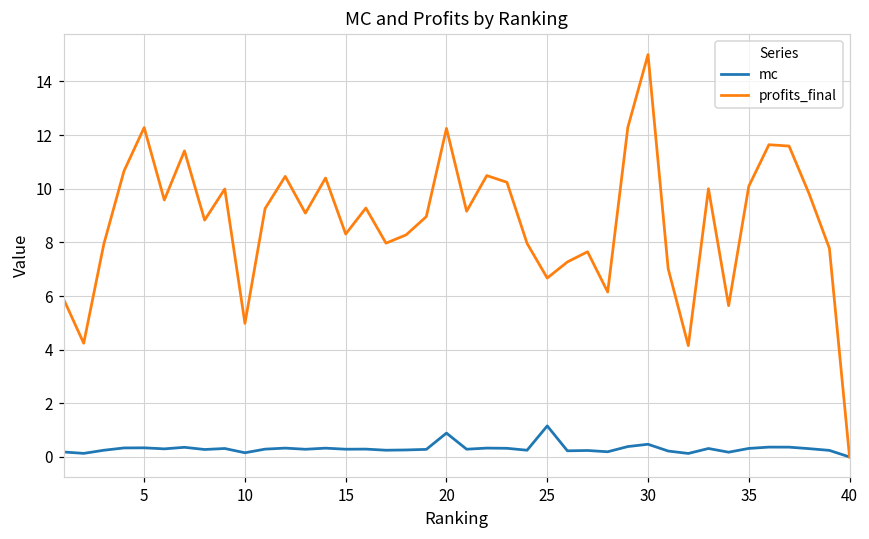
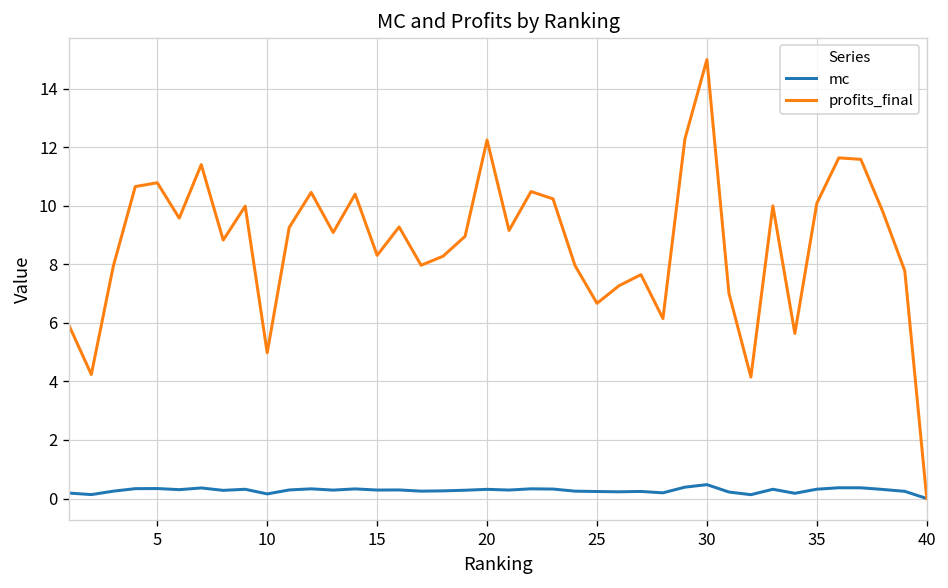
  {
    "mc": {
      "5": 0.3,
      "10": 0.2,
      "15": 0.3,
-     "20": 0.9,
-     "25": 1.2,
+     "20": 0.3,
+     "25": 0.2,
      "30": 0.5,
      "35": 0.3
    },
    "profits_final": {
-     "5": 12.3,
+     "5": 10.8,
      "10": 5.0,
      "15": 8.3,
      "20": 12.3,
      "25": 6.7,
      "30": 15.0,
      "35": 10.1
    }
  }
